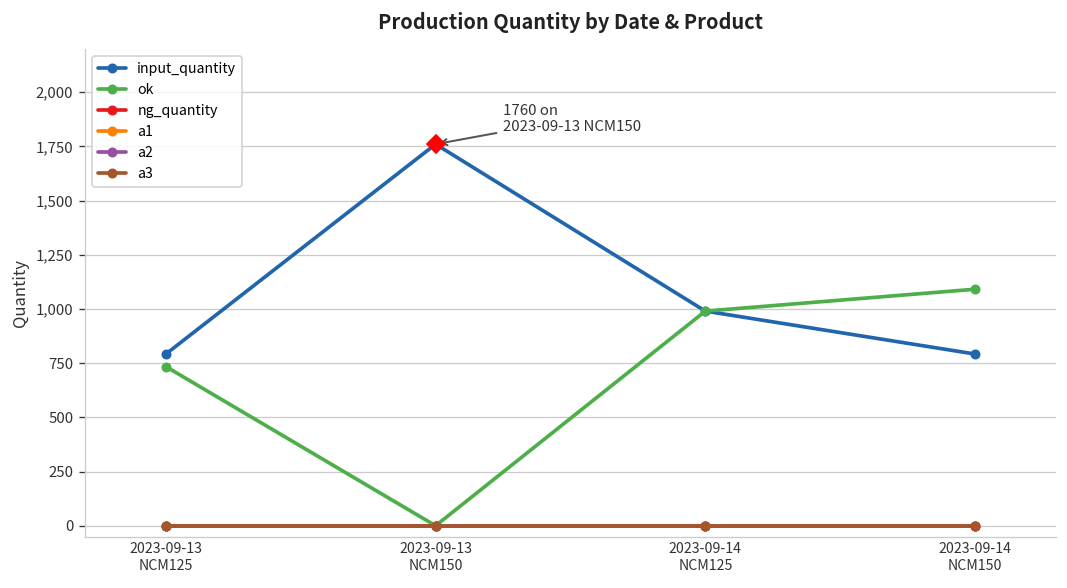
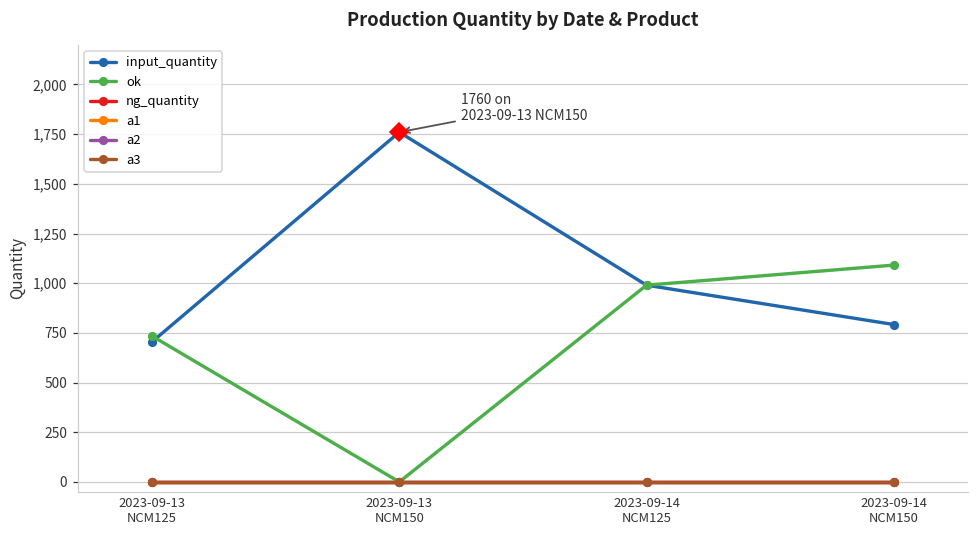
  {
    "input_quantity": {
-     "2023-09-13 NCM125": "790",
+     "2023-09-13 NCM125": "710",
      "2023-09-14 NCM150": "790"
    },
    "ok": {
      "2023-09-13 NCM125": "730",
      "2023-09-14 NCM150": "1,090"
    },
    "a3": {
      "2023-09-13 NCM125": "0",
      "2023-09-14 NCM125": "0",
      "2023-09-14 NCM150": "0"
    }
  }
